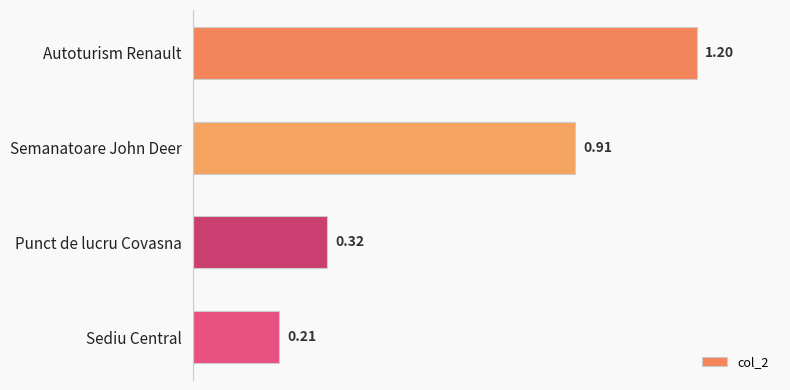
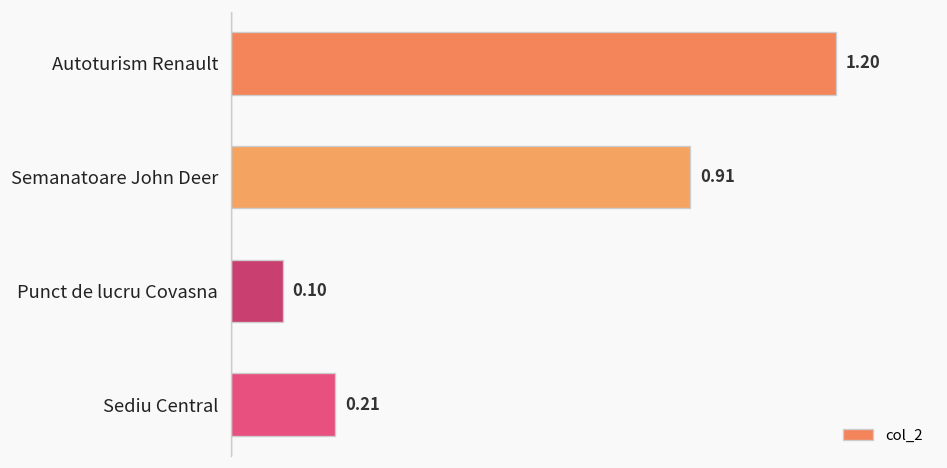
  {
    "Autoturism Renault": 1.20,
    "Semanatoare John Deer": 0.91,
-   "Punct de lucru Covasna": 0.32,
+   "Punct de lucru Covasna": 0.10,
    "Sediu Central": 0.21
  }
